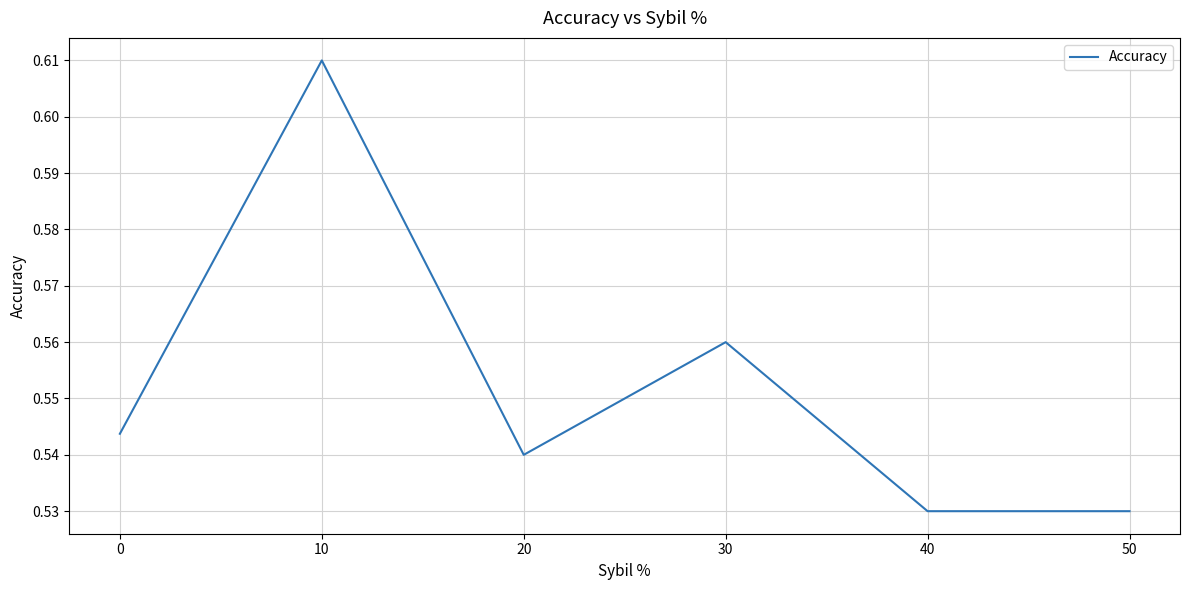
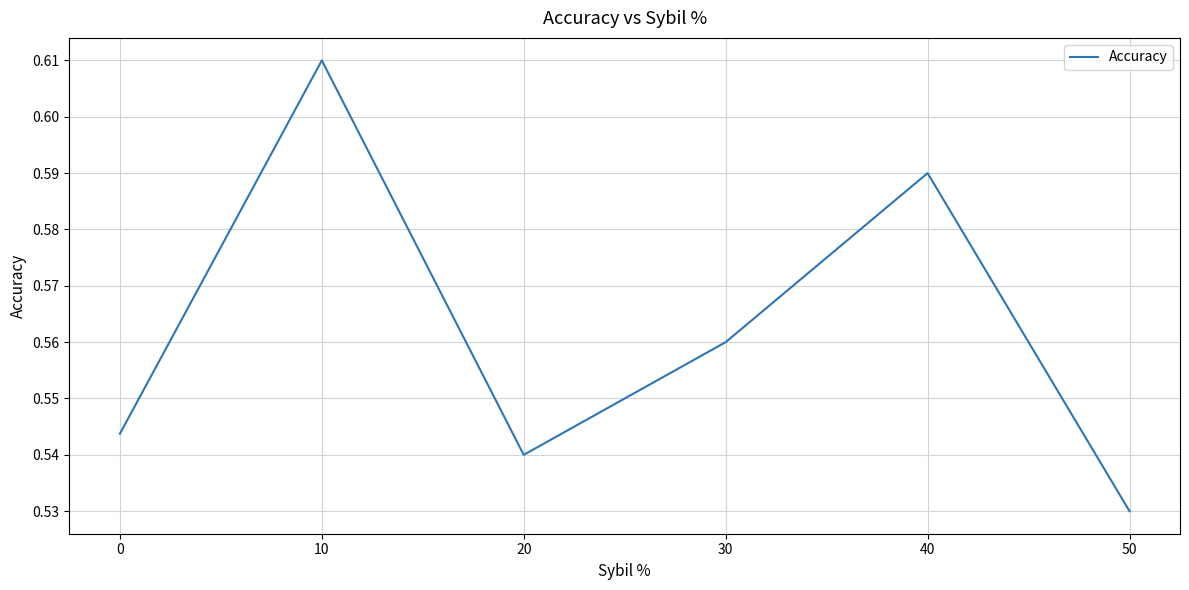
  {
    "0": 0.544,
    "10": 0.61,
    "20": 0.54,
    "30": 0.56,
-   "40": 0.53,
+   "40": 0.59,
    "50": 0.53
  }
